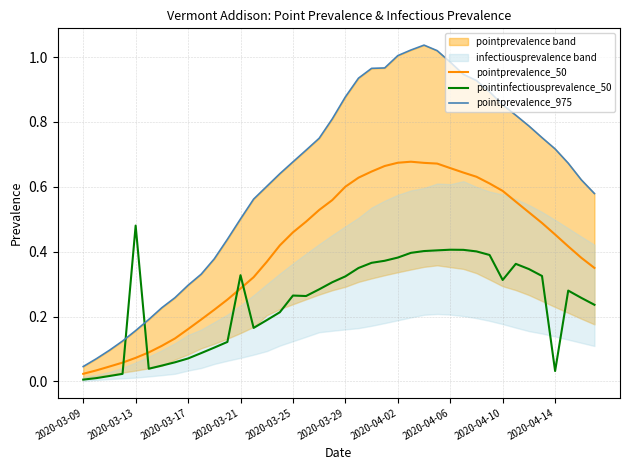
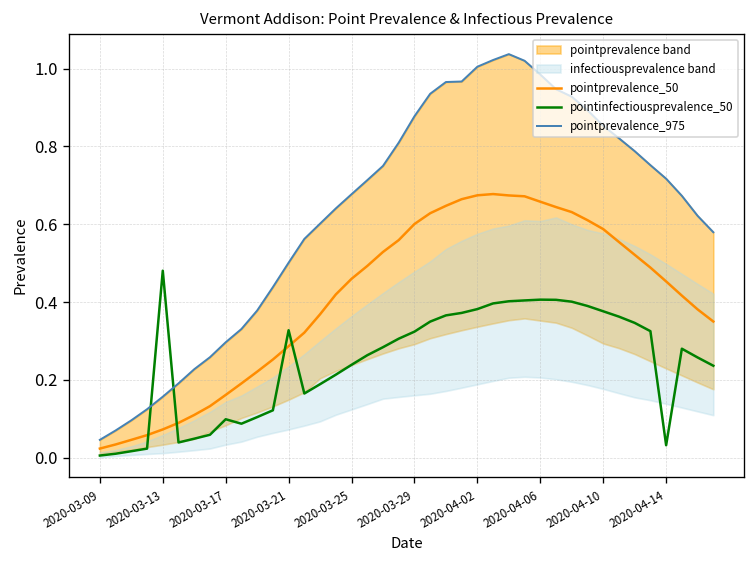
  {
    "pointinfectiousprevalence_50": {
      "2020-03-09": 0.01,
      "2020-03-13": 0.48,
-     "2020-03-17": 0.07,
+     "2020-03-17": 0.10,
      "2020-03-21": 0.33,
-     "2020-03-25": 0.26,
+     "2020-03-25": 0.24,
      "2020-03-29": 0.32,
      "2020-04-02": 0.38,
      "2020-04-06": 0.41,
-     "2020-04-10": 0.31,
+     "2020-04-10": 0.38,
      "2020-04-14": 0.03
    }
  }
